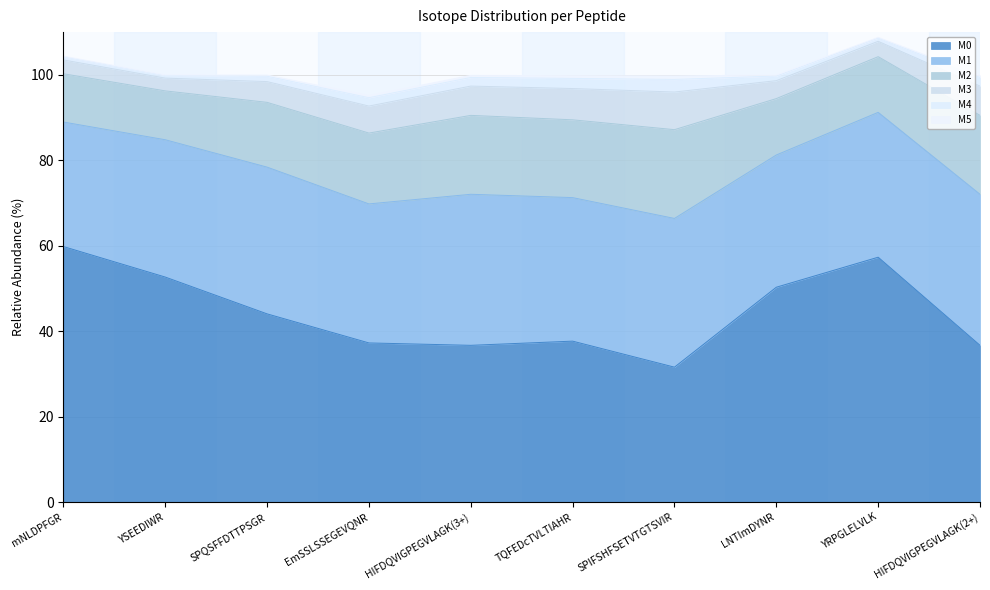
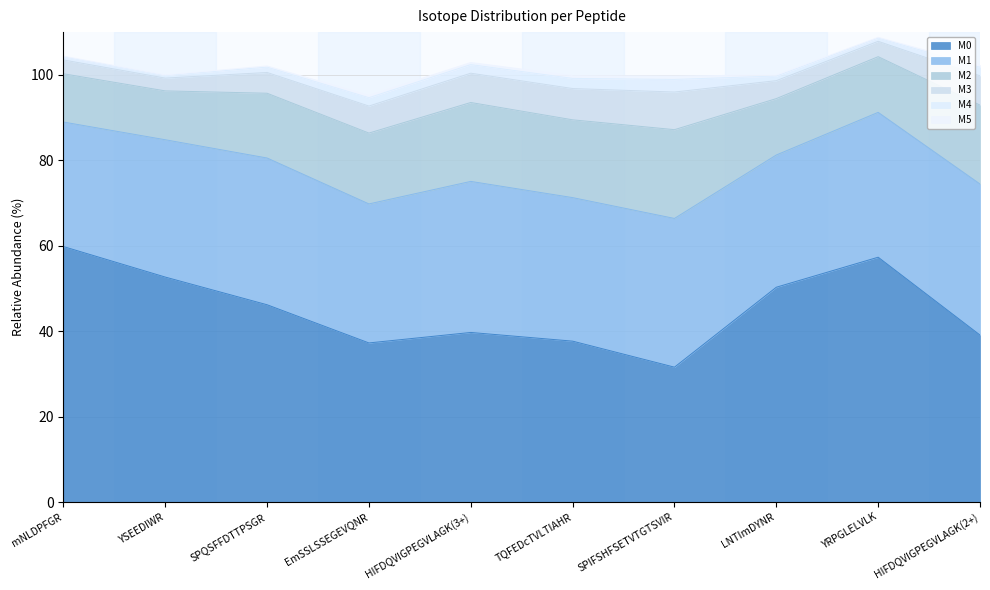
  {
    "M0": {
      "mNLDPFGR": 60,
      "YSEEDIWR": 53,
-     "SPQSFFDTTPSGR": 44,
+     "SPQSFFDTTPSGR": 46,
      "EmSSLSSEGEVQNR": 37,
-     "HIFDQVIGPEGVLAGK(3+)": 37,
+     "HIFDQVIGPEGVLAGK(3+)": 40,
      "TQFEDcTVLTIAHR": 38,
      "SPIFSHFSETVTGTSVIR": 32,
      "LNTImDYNR": 50,
      "YRPGLELVLK": 57,
-     "HIFDQVIGPEGVLAGK(2+)": 37
+     "HIFDQVIGPEGVLAGK(2+)": 39
    }
  }
